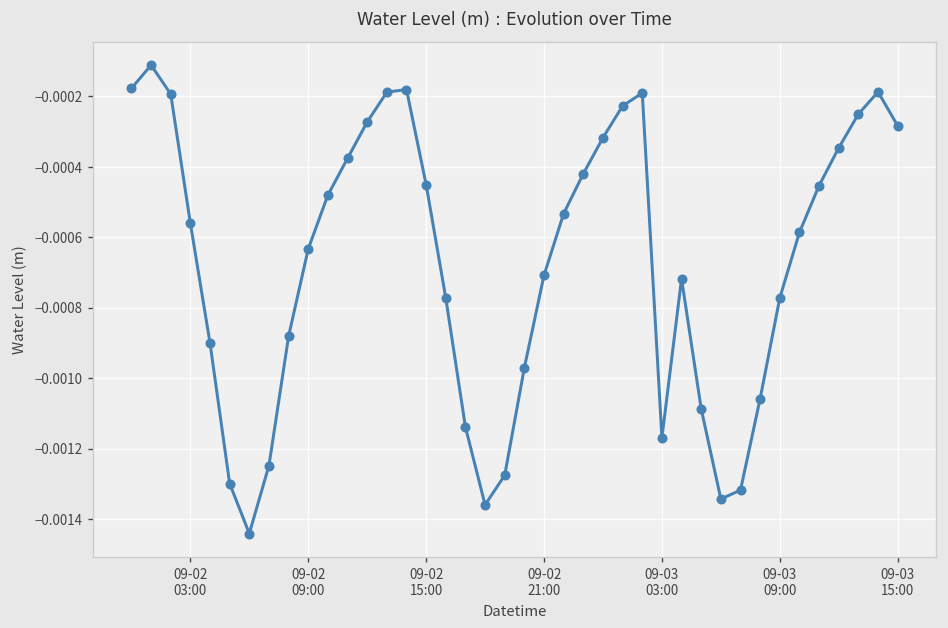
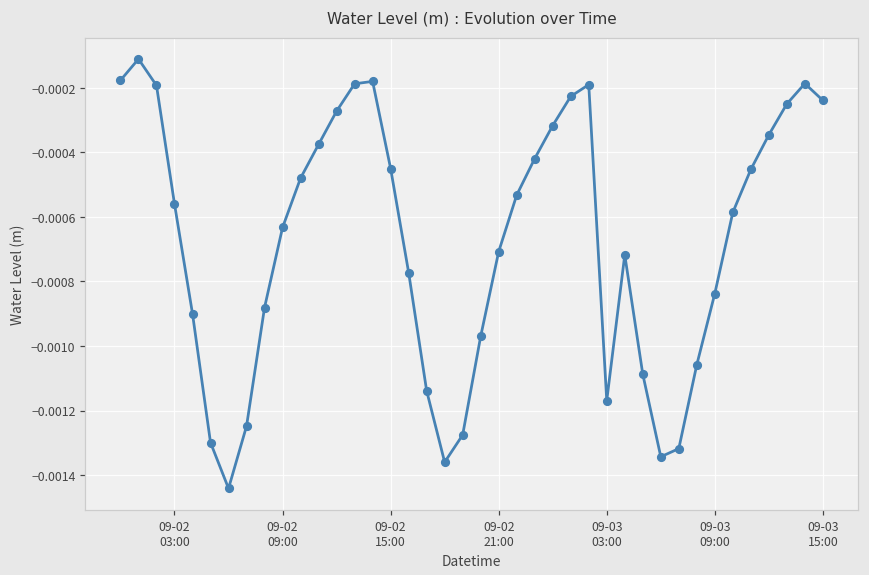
  {
    "09-02 03:00": -0.00056,
    "09-02 09:00": -0.00063,
    "09-02 15:00": -0.00045,
    "09-02 21:00": -0.00071,
    "09-03 03:00": -0.00117,
-   "09-03 09:00": -0.00077,
-   "09-03 15:00": -0.00028
+   "09-03 09:00": -0.00084,
+   "09-03 15:00": -0.00024
  }
